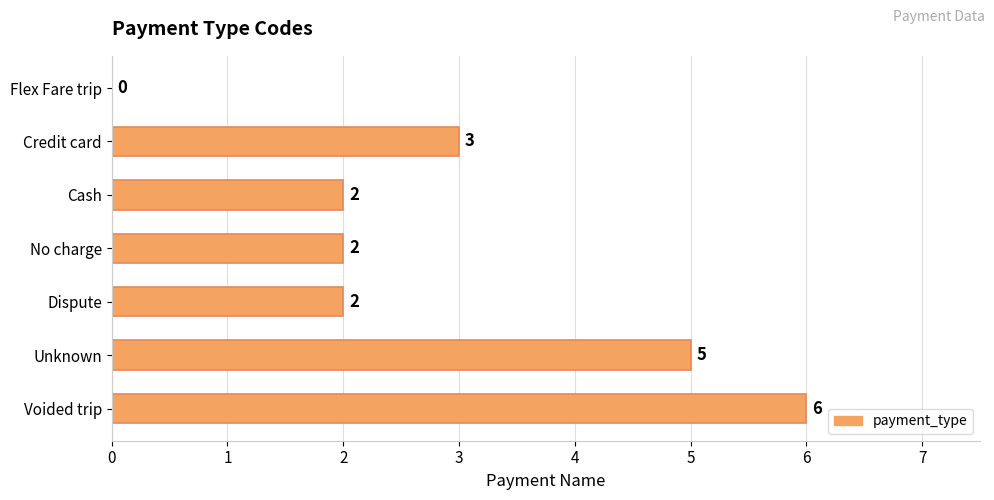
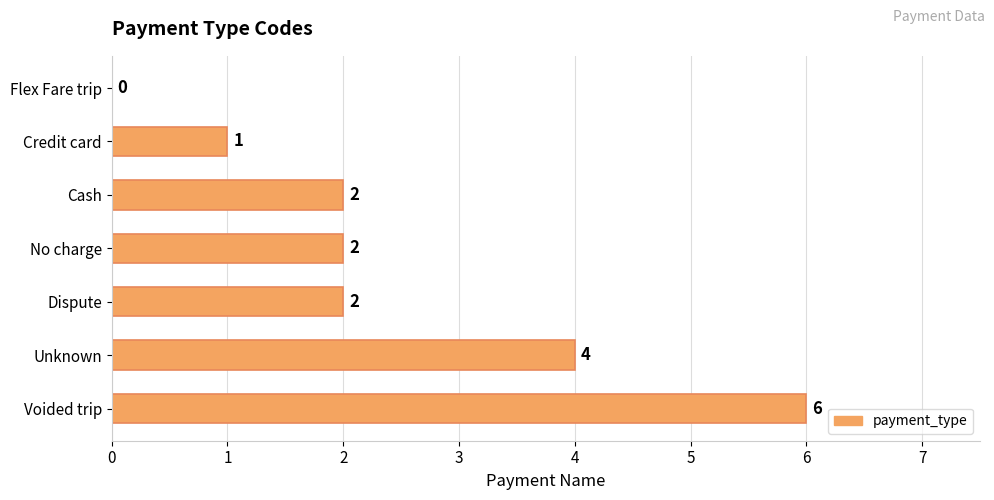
  {
    "Flex Fare trip": 0,
-   "Credit card": 3,
+   "Credit card": 1,
    "Cash": 2,
    "No charge": 2,
    "Dispute": 2,
-   "Unknown": 5,
+   "Unknown": 4,
    "Voided trip": 6
  }
